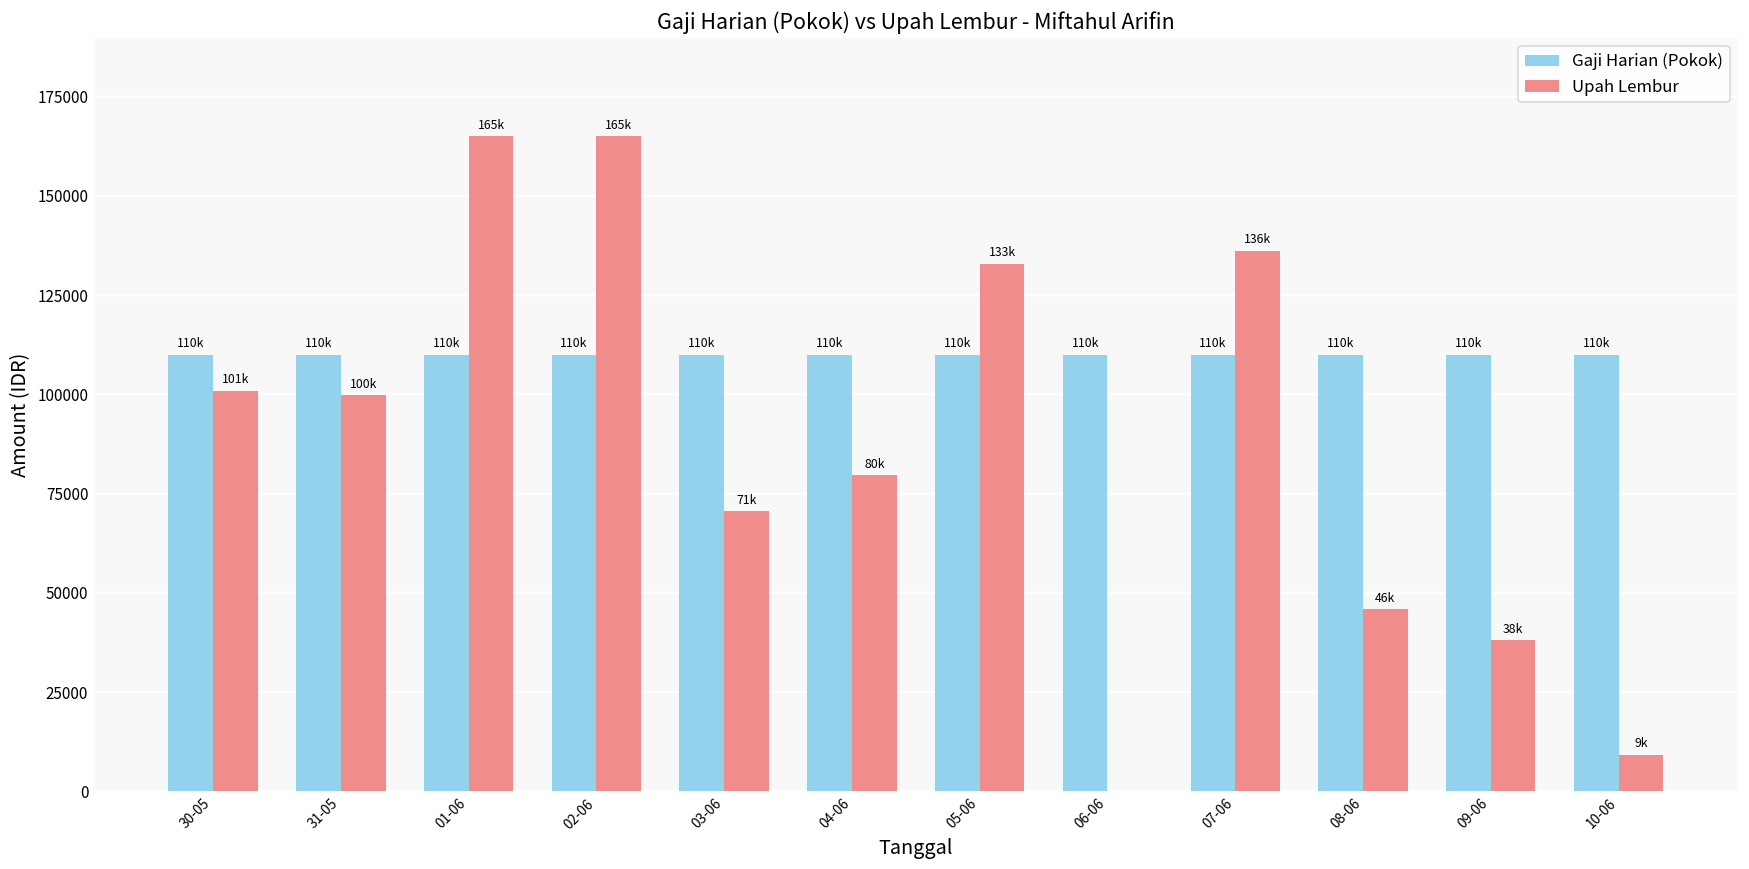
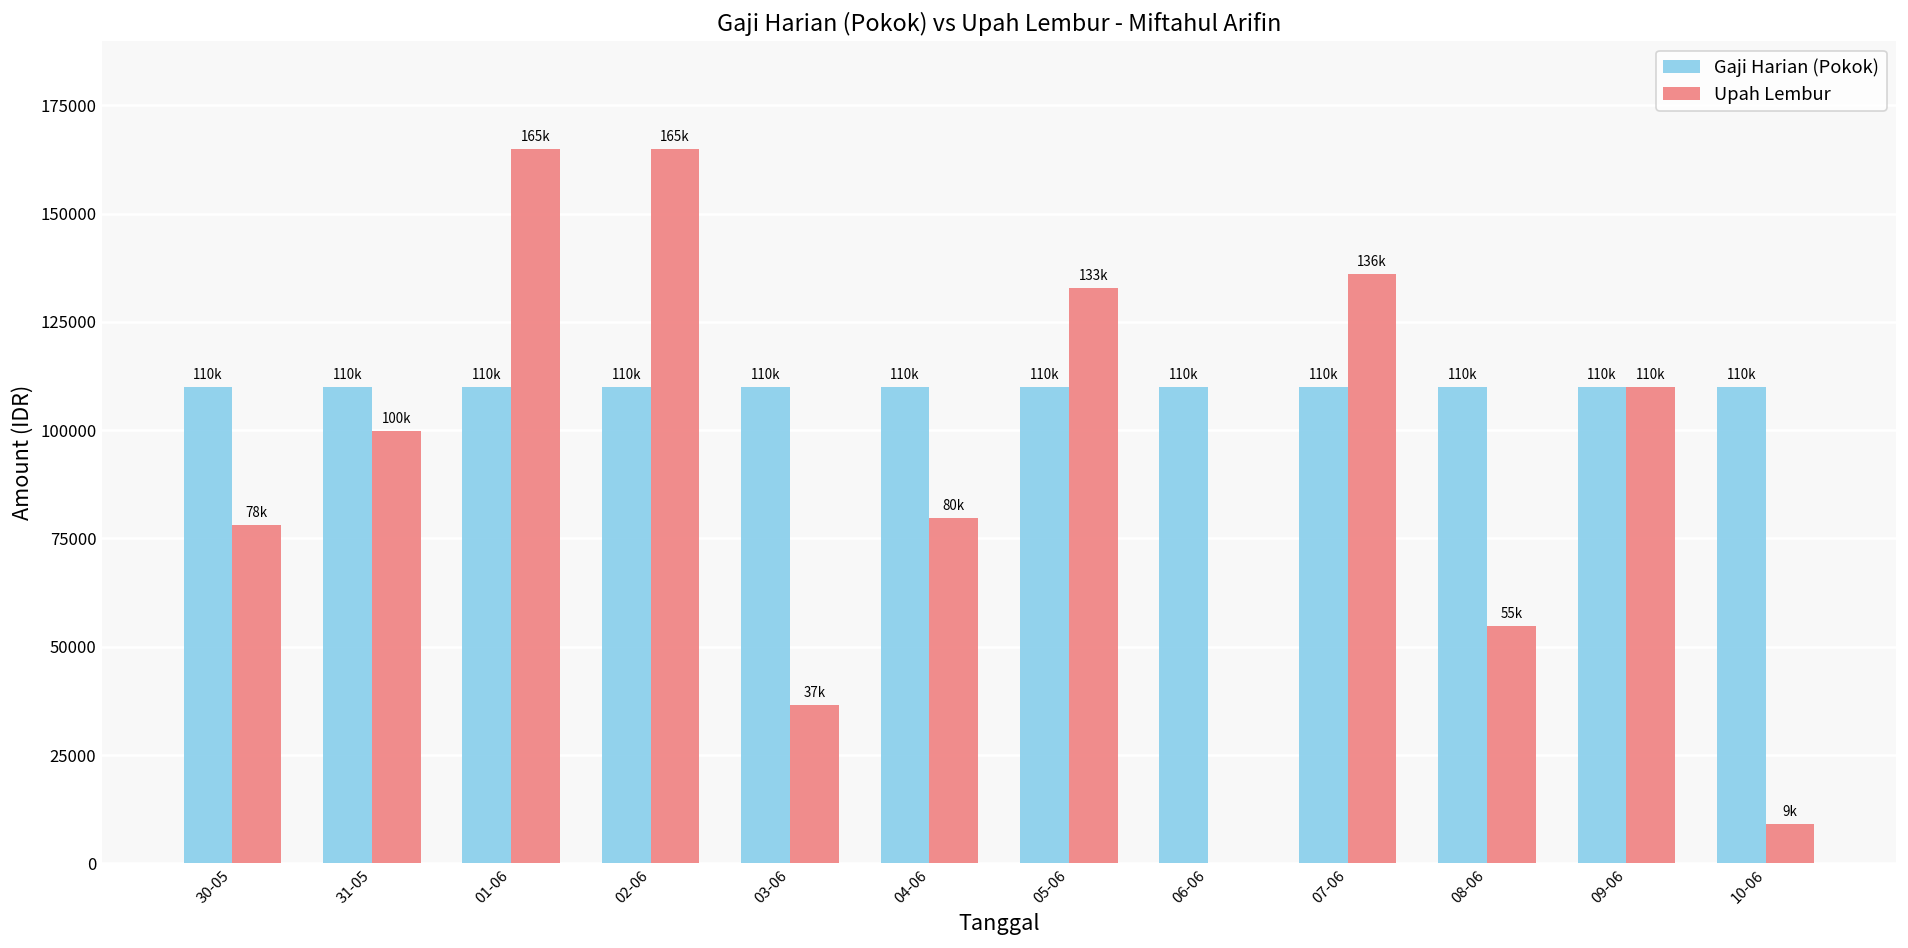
  {
    "Gaji Harian (Pokok)": {
      "30-05": "110k",
      "31-05": "110k",
      "01-06": "110k",
      "02-06": "110k",
      "03-06": "110k",
      "04-06": "110k",
      "05-06": "110k",
      "06-06": "110k",
      "07-06": "110k",
      "08-06": "110k",
      "09-06": "110k",
      "10-06": "110k"
    },
    "Upah Lembur": {
-     "30-05": "101k",
+     "30-05": "78k",
      "31-05": "100k",
      "01-06": "165k",
      "02-06": "165k",
-     "03-06": "71k",
+     "03-06": "37k",
      "04-06": "80k",
      "05-06": "133k",
      "07-06": "136k",
-     "08-06": "46k",
-     "09-06": "38k",
+     "08-06": "55k",
+     "09-06": "110k",
      "10-06": "9k"
    }
  }
